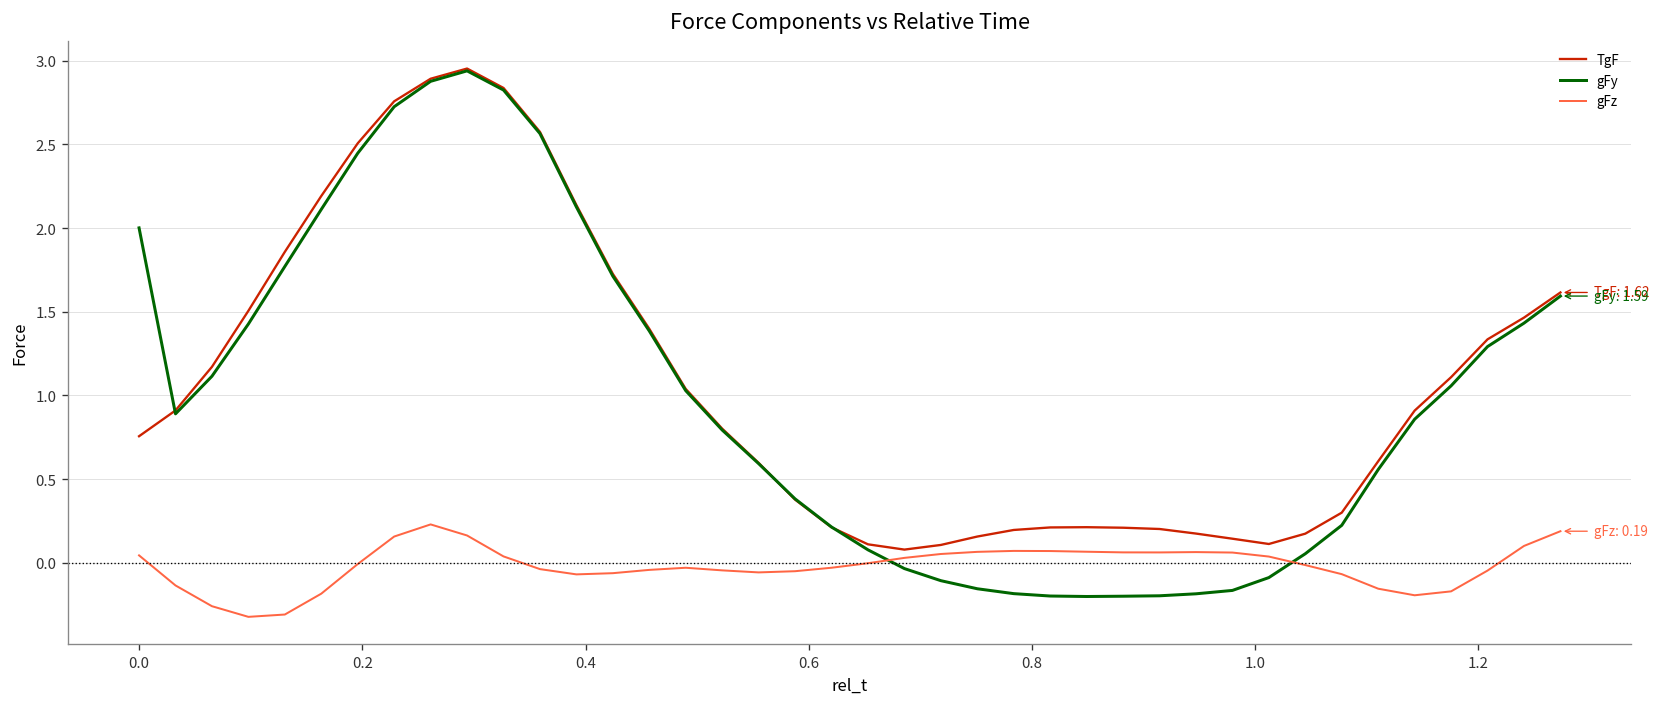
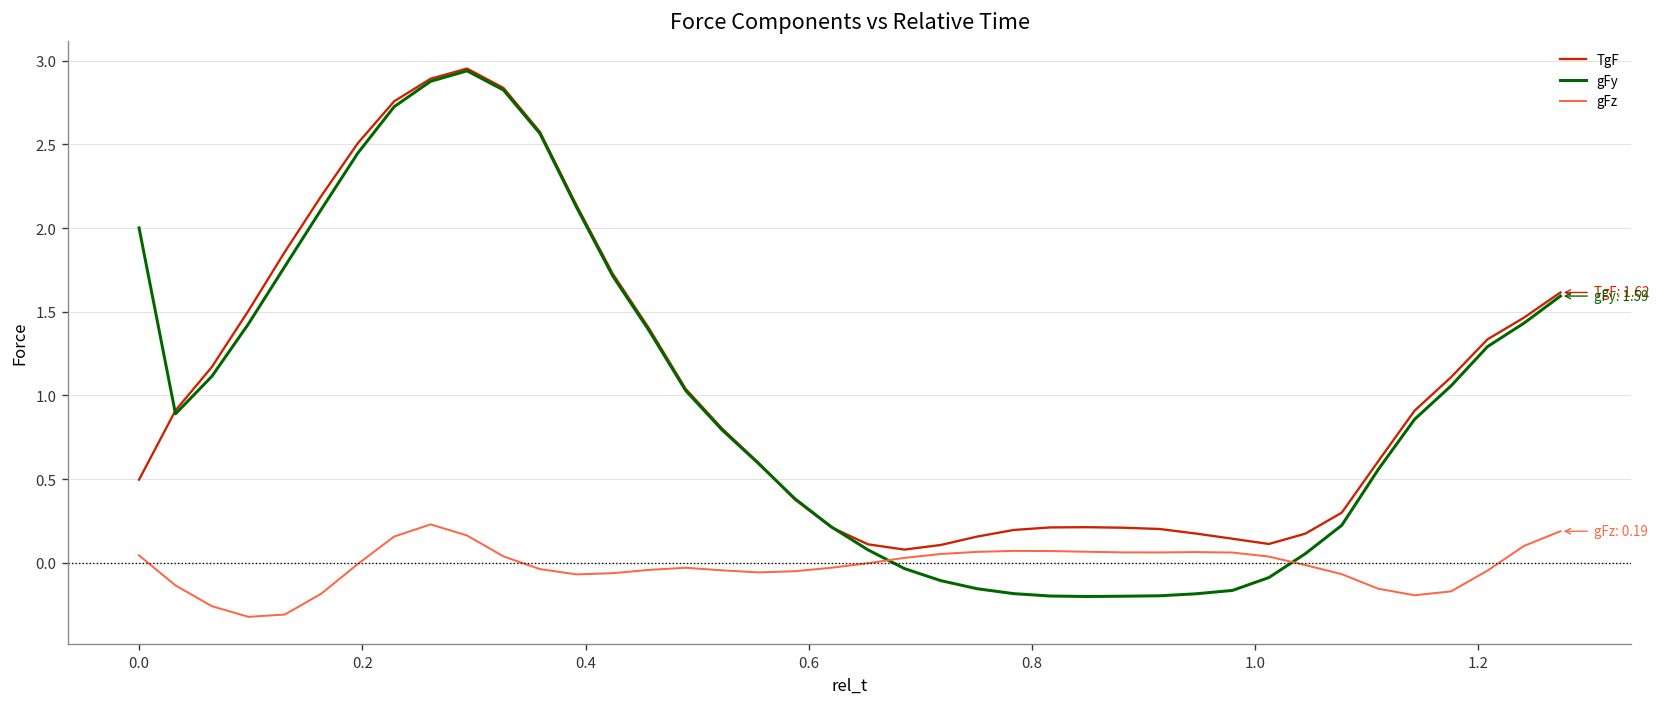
  {
    "TgF": {
-     "0.0": 0.76
+     "0.0": 0.50
    },
    "gFy": {
      "0.0": 2.00
    },
    "gFz": {
      "0.0": 0.04
    }
  }
